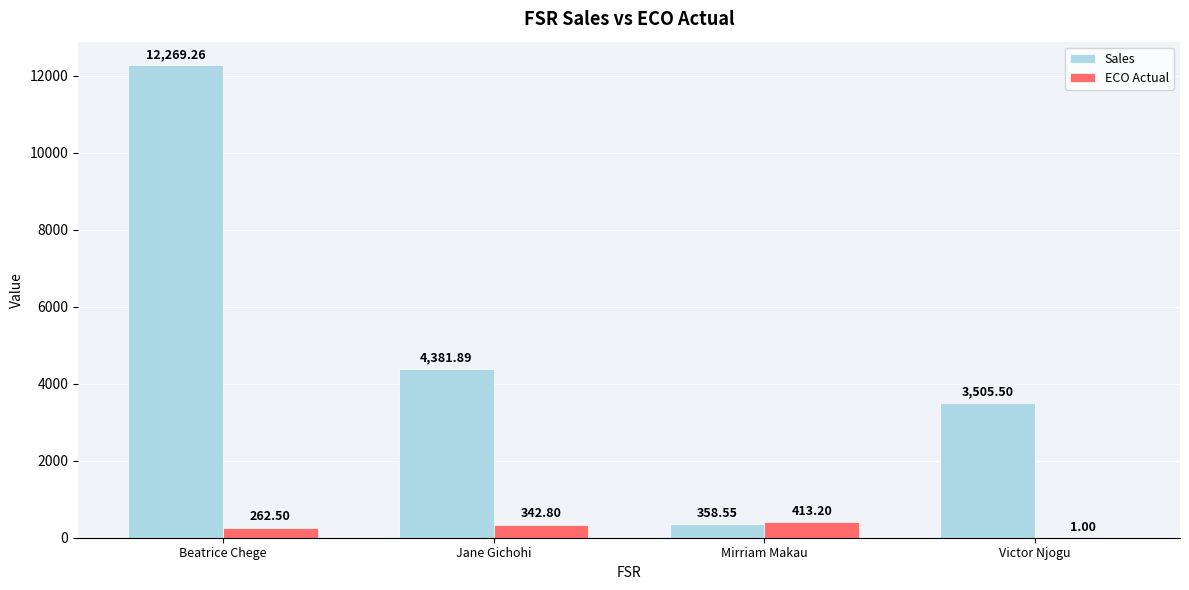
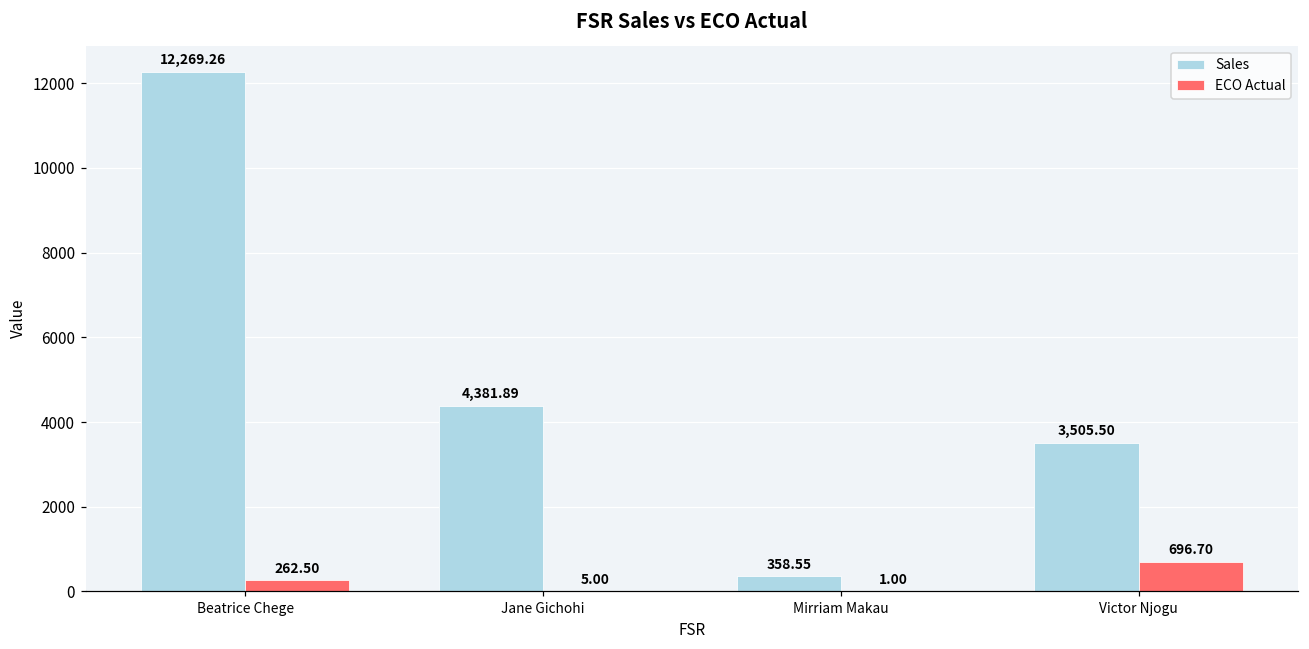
  {
    "Sales": {
      "Beatrice Chege": "12,269.26",
      "Jane Gichohi": "4,381.89",
      "Mirriam Makau": "358.55",
      "Victor Njogu": "3,505.50"
    },
    "ECO Actual": {
      "Beatrice Chege": "262.50",
-     "Jane Gichohi": "342.80",
-     "Mirriam Makau": "413.20",
-     "Victor Njogu": "1.00"
+     "Jane Gichohi": "5.00",
+     "Mirriam Makau": "1.00",
+     "Victor Njogu": "696.70"
    }
  }
